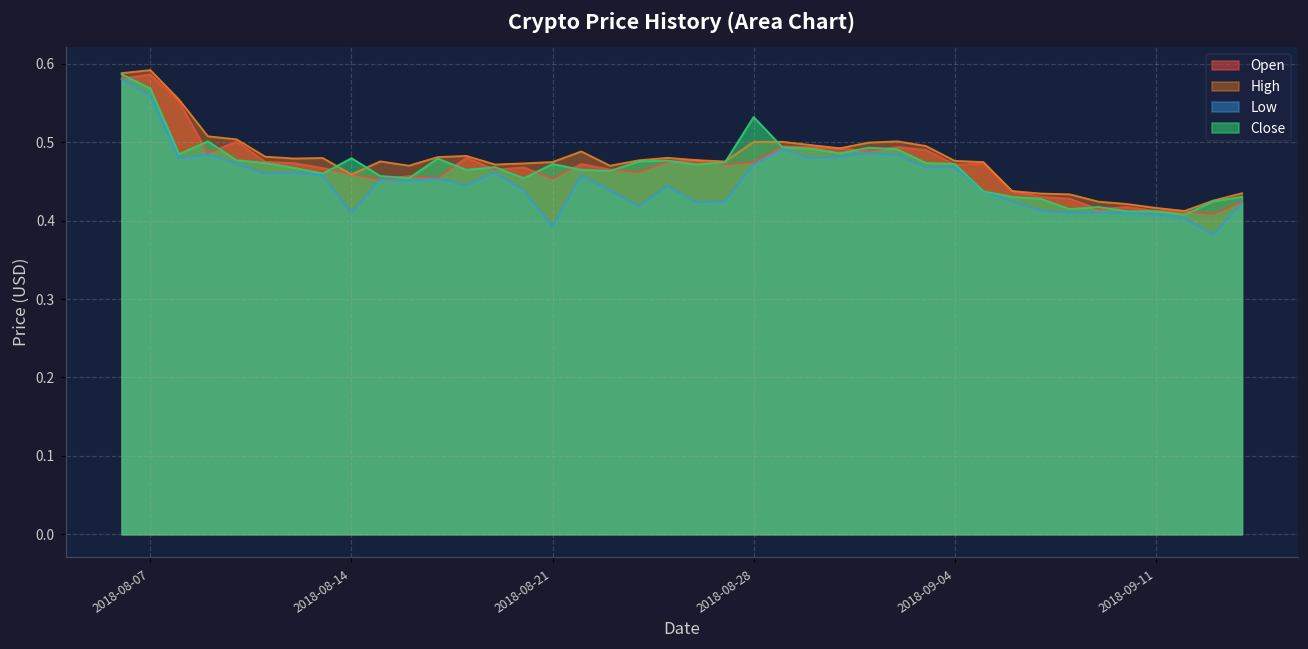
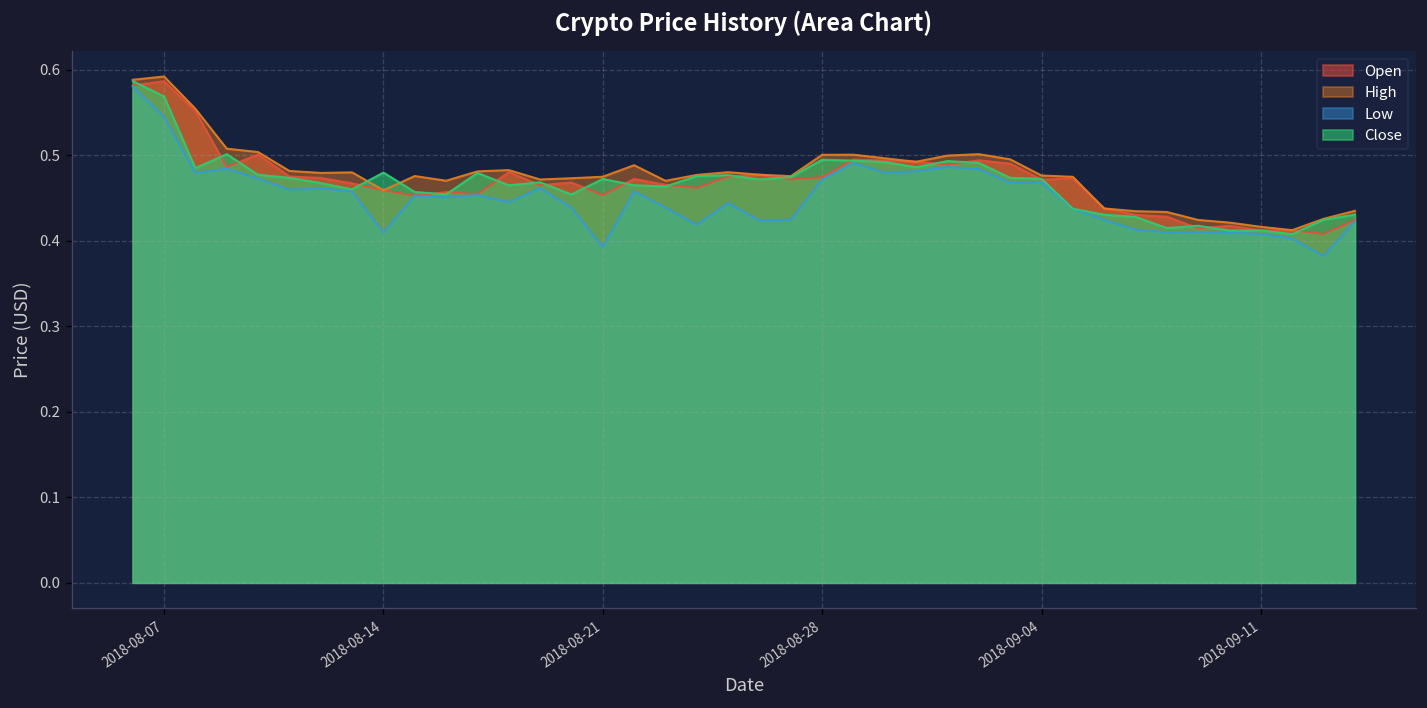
  {
    "Low": {
-     "2018-08-07": 0.56,
+     "2018-08-07": 0.55,
      "2018-08-14": 0.41,
      "2018-08-21": 0.39,
      "2018-09-11": 0.41
    },
    "Close": {
      "2018-08-07": 0.57,
      "2018-08-14": 0.48,
-     "2018-08-28": 0.53
+     "2018-08-28": 0.49
    }
  }
